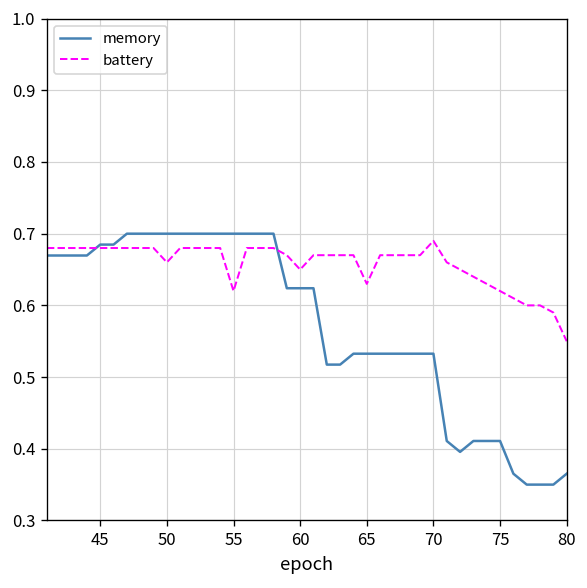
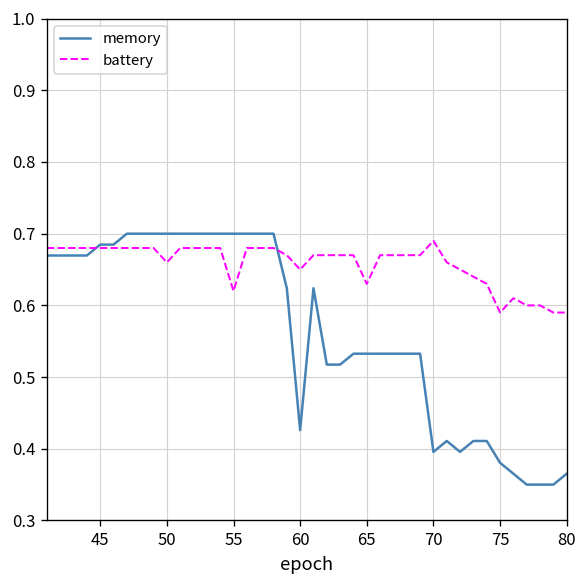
  {
    "memory": {
      "45": 0.68,
      "50": 0.70,
      "55": 0.70,
-     "60": 0.62,
+     "60": 0.43,
      "65": 0.53,
-     "70": 0.53,
-     "75": 0.41,
+     "70": 0.40,
+     "75": 0.38,
      "80": 0.37
    },
    "battery": {
      "45": 0.68,
      "50": 0.66,
      "55": 0.62,
      "60": 0.65,
      "65": 0.63,
      "70": 0.69,
-     "75": 0.62,
-     "80": 0.55
+     "75": 0.59,
+     "80": 0.59
    }
  }
